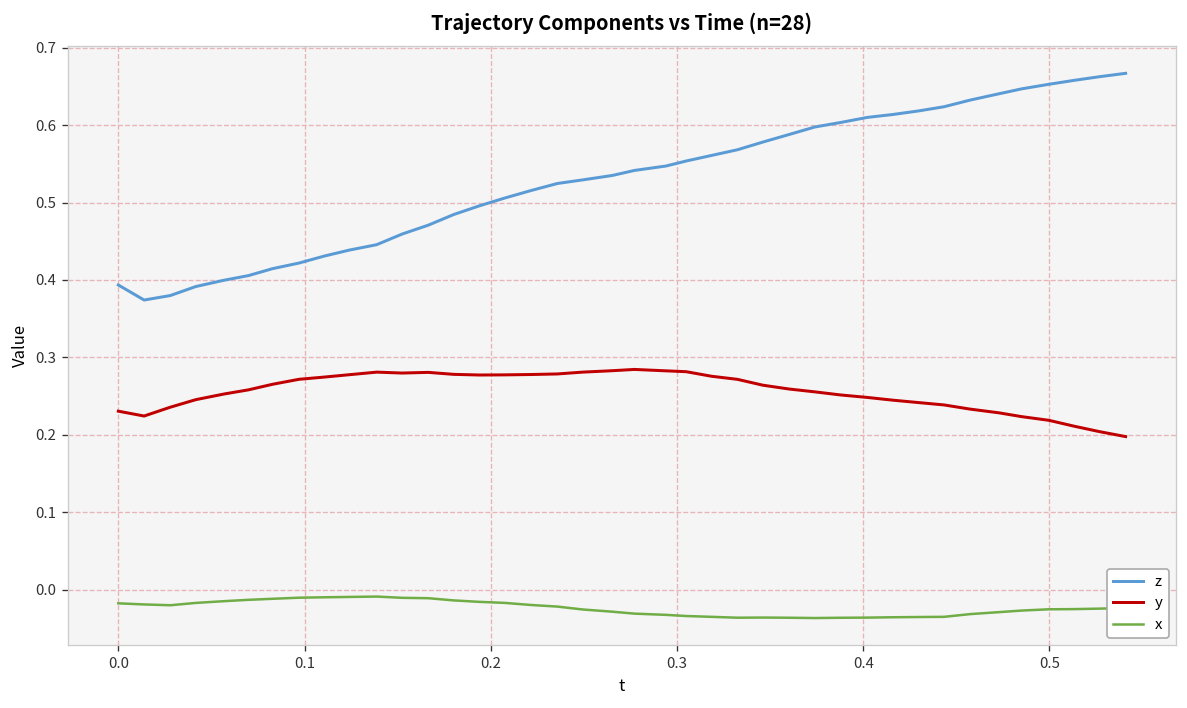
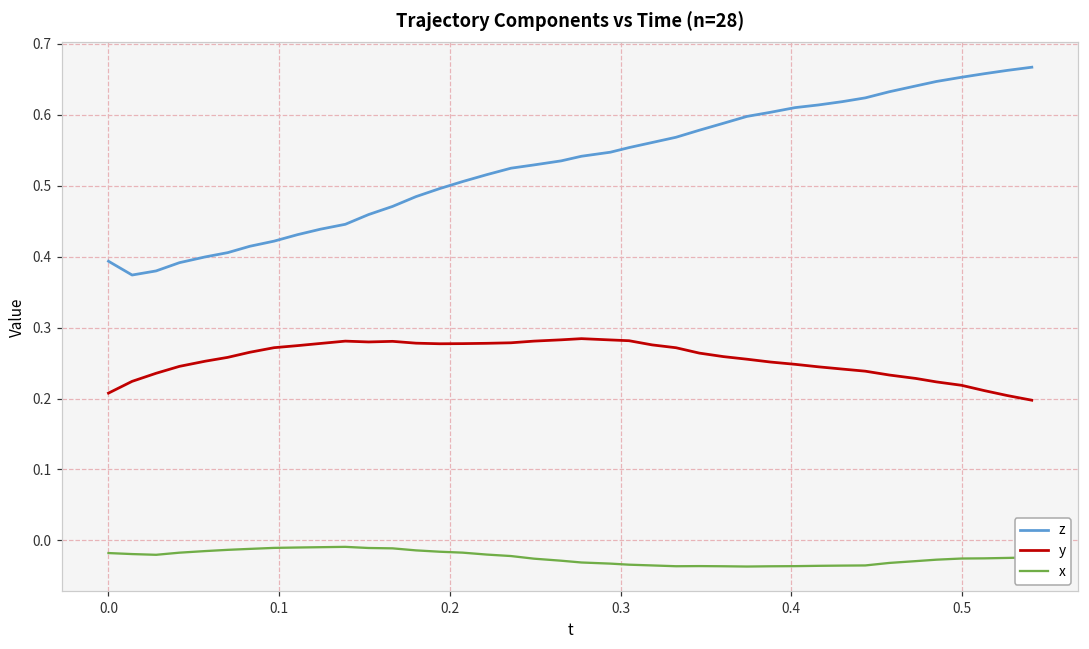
  {
    "z": {
      "0.0": 0.39
    },
    "y": {
-     "0.0": 0.23
+     "0.0": 0.21
    },
    "x": {
      "0.0": -0.02
    }
  }
